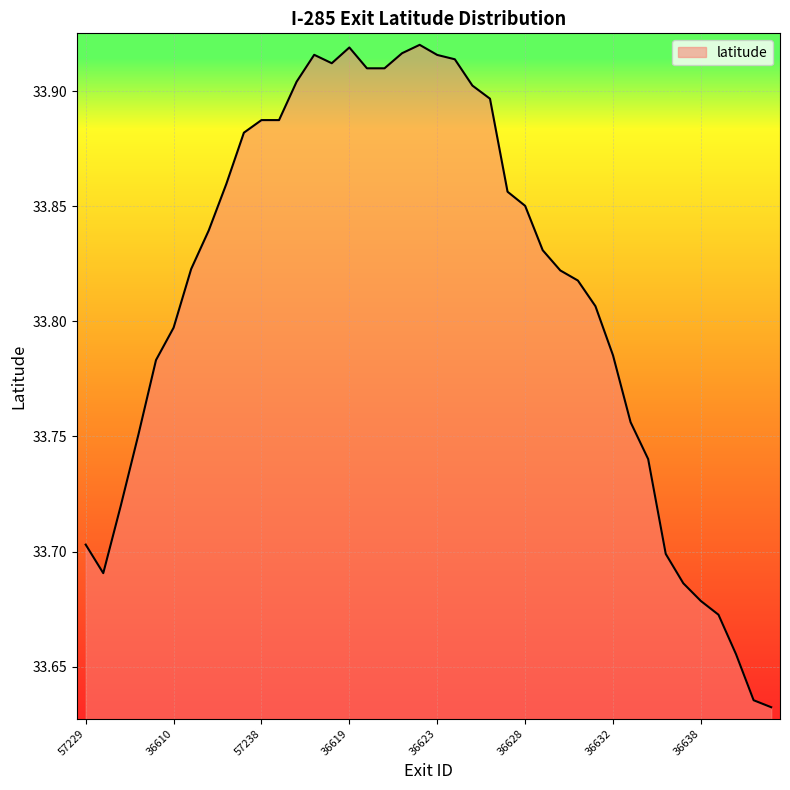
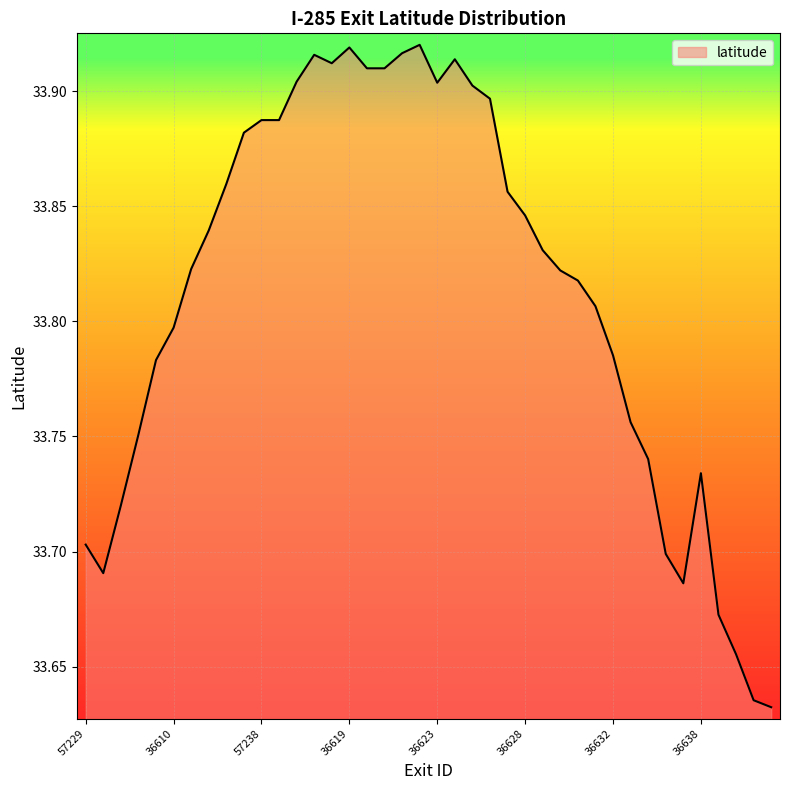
  {
    "57229": 33.703,
    "36610": 33.797,
    "57238": 33.887,
    "36619": 33.919,
-   "36623": 33.916,
-   "36628": 33.850,
+   "36623": 33.904,
+   "36628": 33.846,
    "36632": 33.785,
-   "36638": 33.679
+   "36638": 33.734
  }
